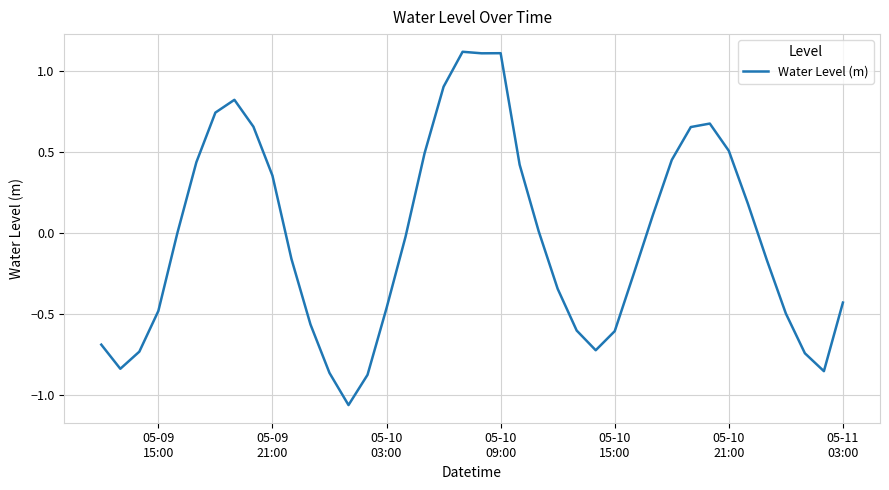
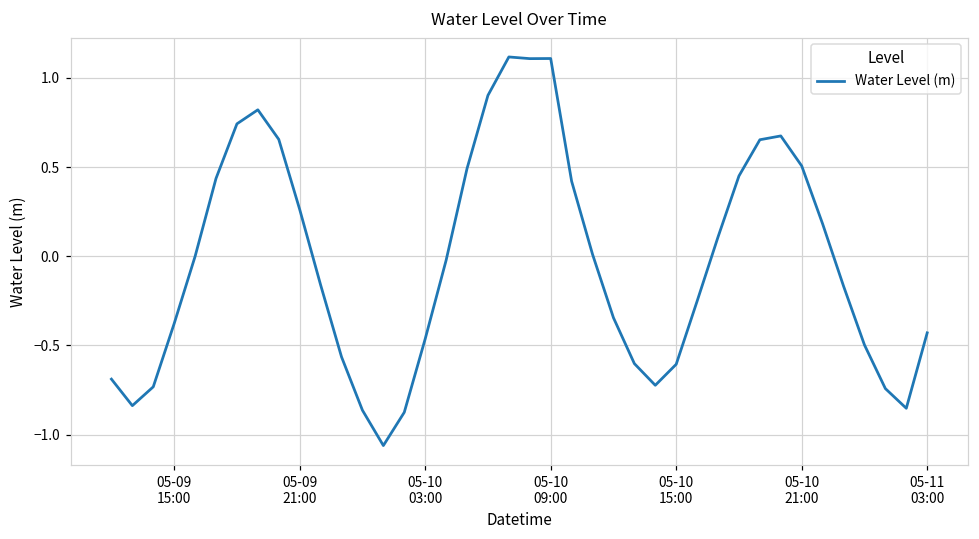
  {
-   "05-09 15:00": -0.48,
-   "05-09 21:00": 0.35,
+   "05-09 15:00": -0.38,
+   "05-09 21:00": 0.26,
    "05-10 03:00": -0.46,
    "05-10 09:00": 1.11,
    "05-10 15:00": -0.61,
    "05-10 21:00": 0.51,
    "05-11 03:00": -0.43
  }
